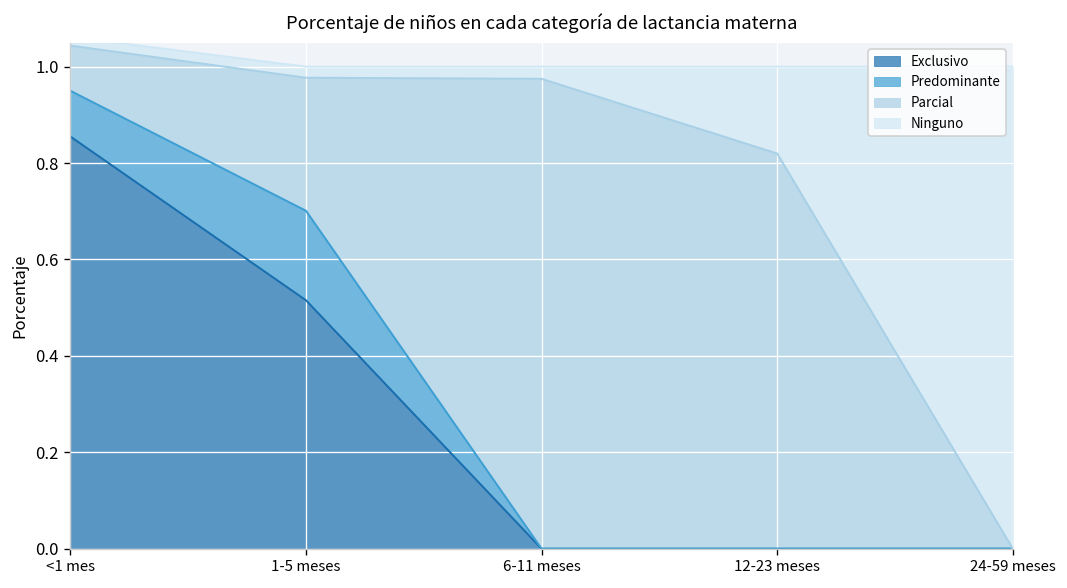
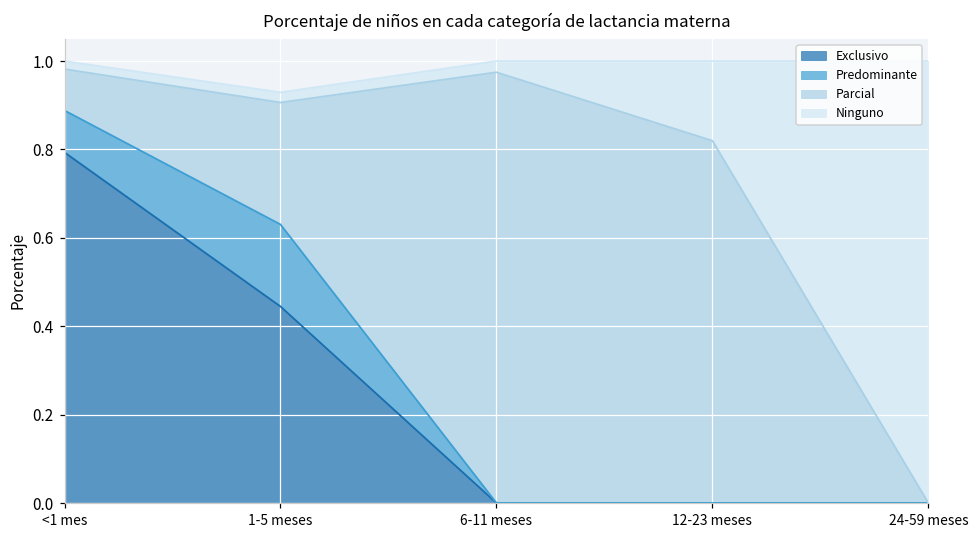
  {
    "Exclusivo": {
-     "<1 mes": 0.85,
-     "1-5 meses": 0.52
+     "<1 mes": 0.79,
+     "1-5 meses": 0.44
    },
    "Predominante": {
      "<1 mes": 0.09,
      "1-5 meses": 0.19
    }
  }
